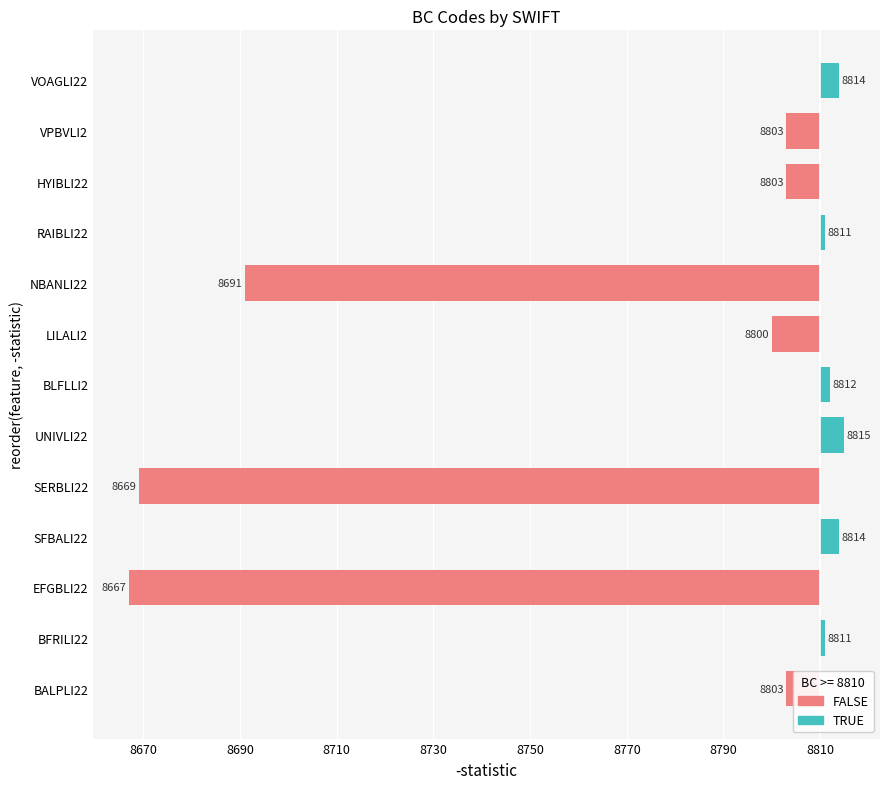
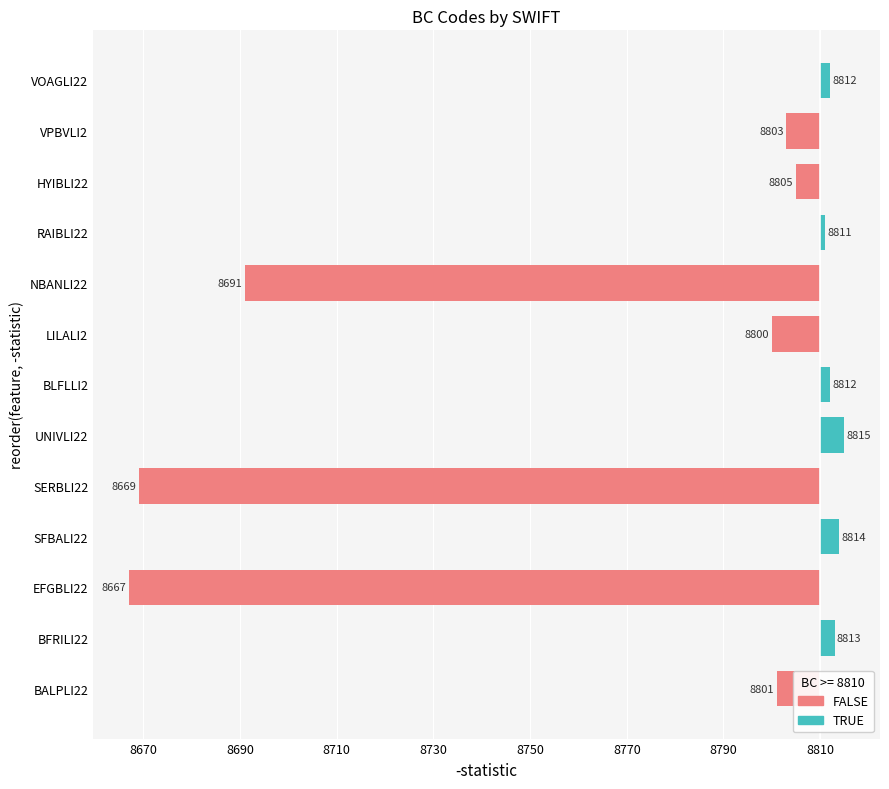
  {
-   "VOAGLI22": 8814,
-   "HYIBLI22": 8803,
-   "BFRILI22": 8811,
-   "BALPLI22": 8803
+   "VOAGLI22": 8812,
+   "HYIBLI22": 8805,
+   "BFRILI22": 8813,
+   "BALPLI22": 8801
  }
